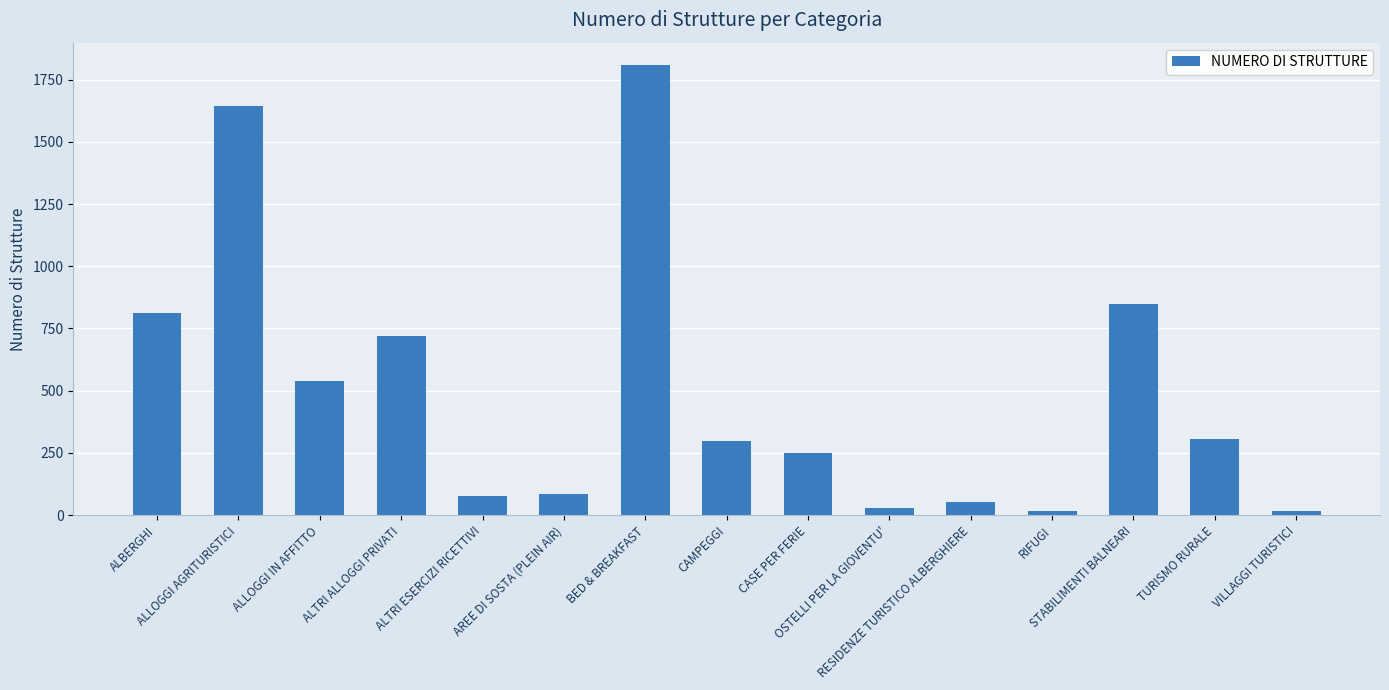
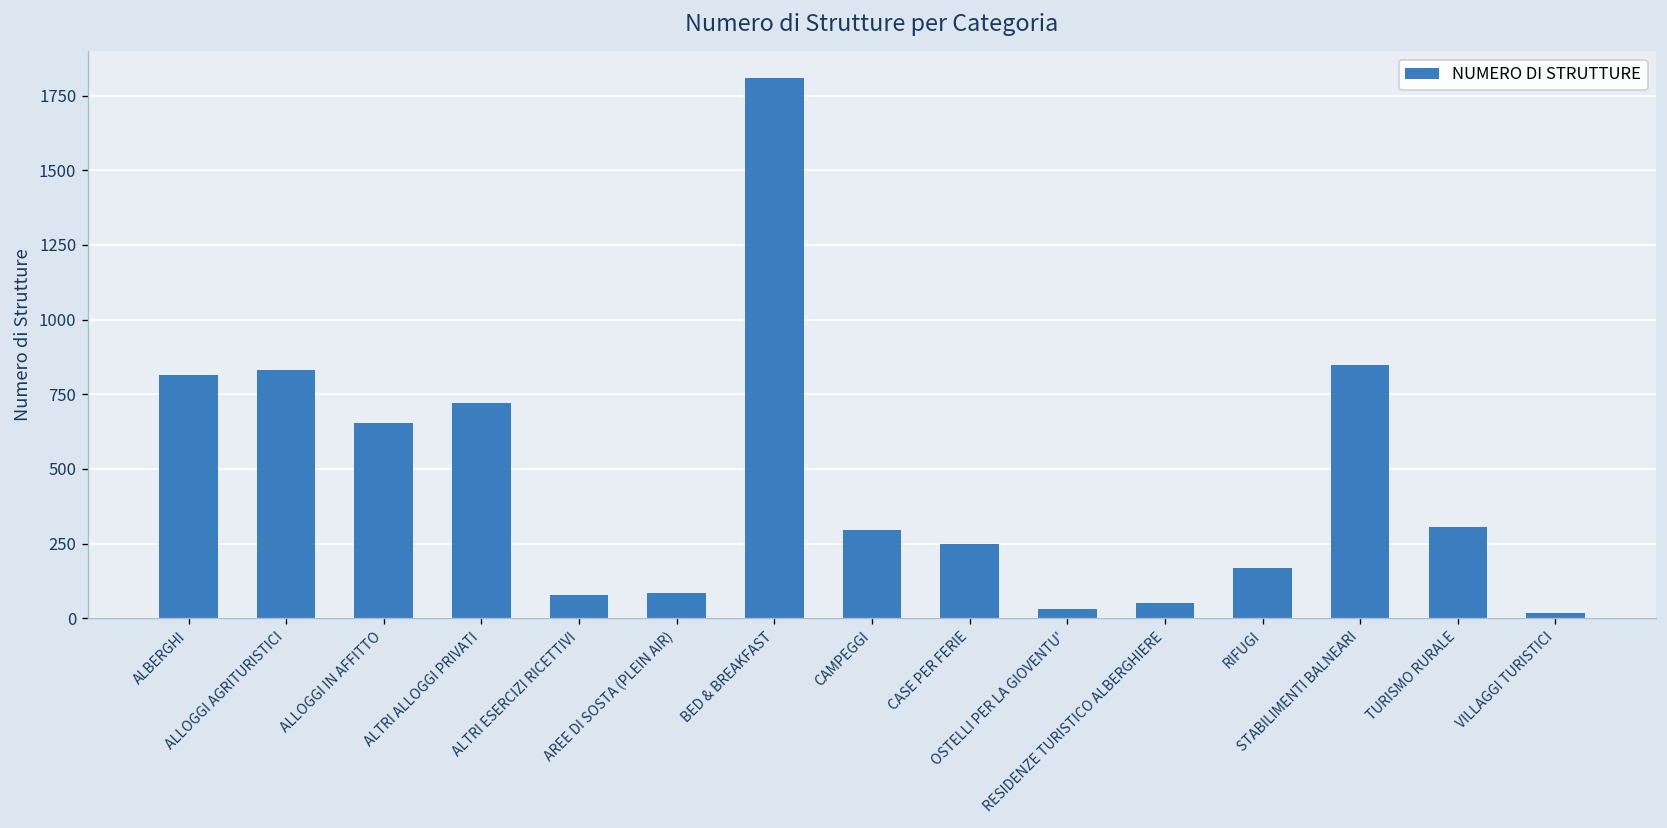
  {
    "ALBERGHI": 810,
-   "ALLOGGI AGRITURISTICI": 1640,
-   "ALLOGGI IN AFFITTO": 540,
+   "ALLOGGI AGRITURISTICI": 830,
+   "ALLOGGI IN AFFITTO": 650,
    "ALTRI ALLOGGI PRIVATI": 720,
    "ALTRI ESERCIZI RICETTIVI": 80,
    "AREE DI SOSTA (PLEIN AIR)": 90,
    "BED & BREAKFAST": 1810,
    "CAMPEGGI": 300,
    "CASE PER FERIE": 250,
    "OSTELLI PER LA GIOVENTU'": 30,
    "RESIDENZE TURISTICO ALBERGHIERE": 50,
-   "RIFUGI": 20,
+   "RIFUGI": 170,
    "STABILIMENTI BALNEARI": 850,
    "TURISMO RURALE": 300,
    "VILLAGGI TURISTICI": 20
  }
